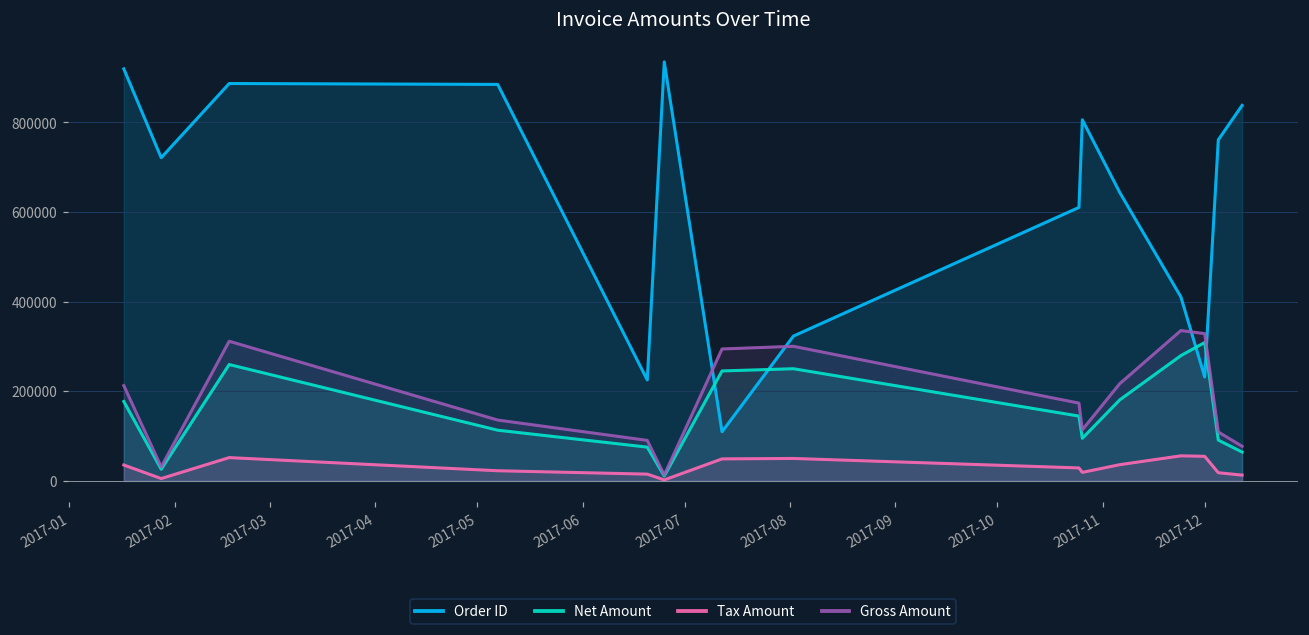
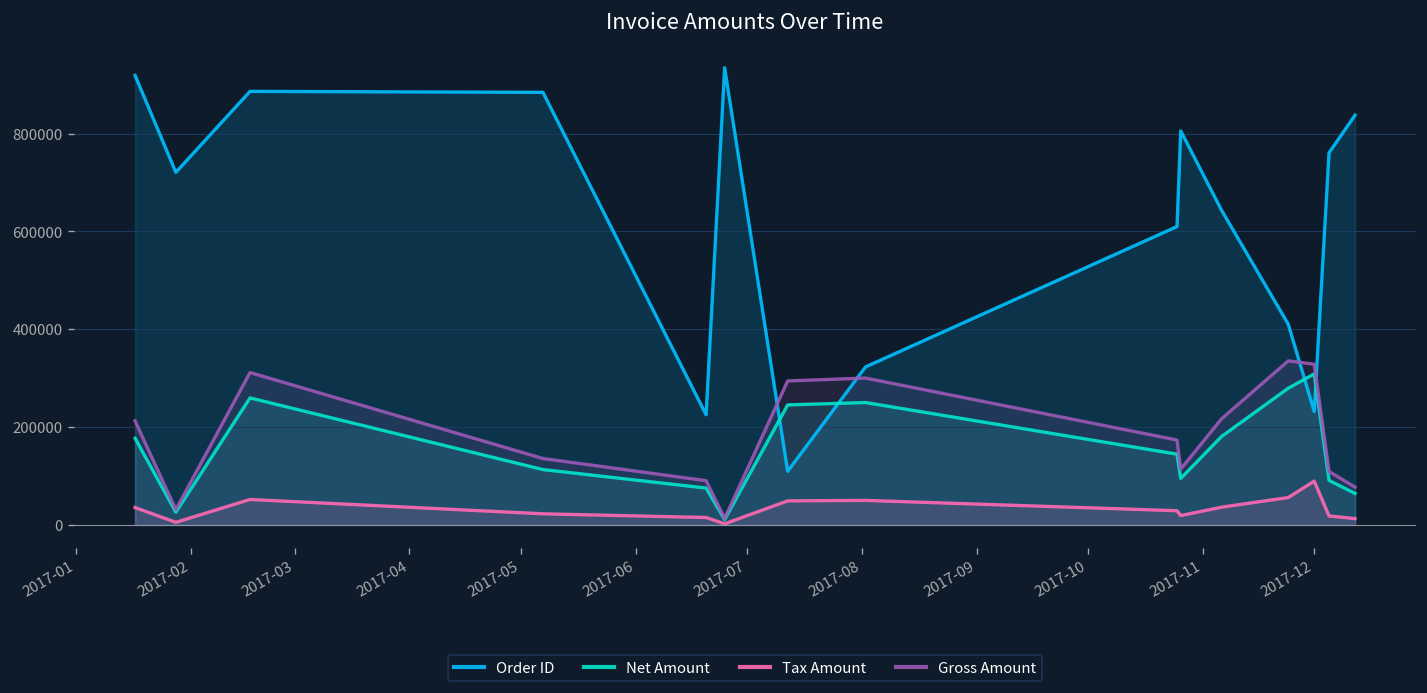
  {
    "Order ID": {
      "2017-12": 230000
    },
    "Net Amount": {
      "2017-12": 310000
    },
    "Tax Amount": {
-     "2017-12": 50000
+     "2017-12": 90000
    },
    "Gross Amount": {
      "2017-12": 330000
    }
  }
